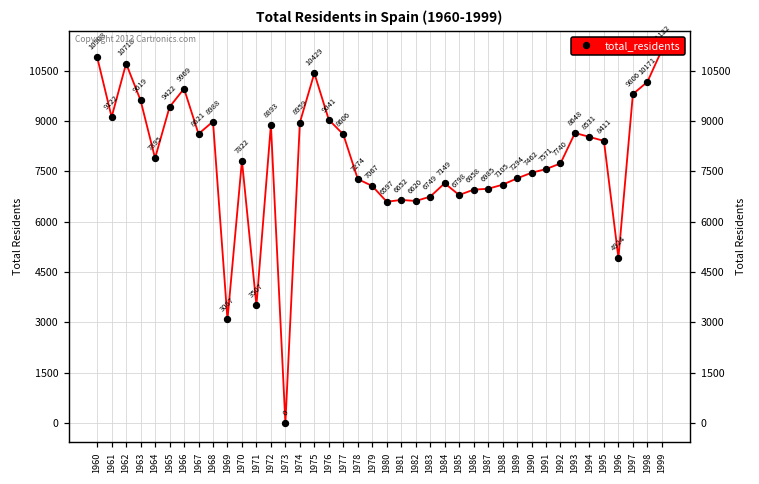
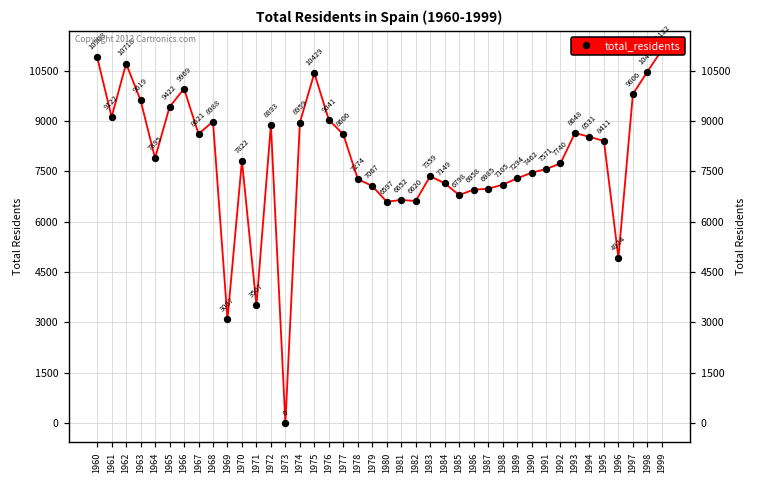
  {
    "1961": 9122,
    "1963": 9619,
    "1964": 7895,
    "1965": 9422,
    "1966": 9969,
    "1967": 8621,
    "1968": 8988,
    "1969": 3087,
    "1970": 7822,
    "1971": 3507,
    "1972": 8893,
    "1973": 0,
    "1974": 8959,
    "1975": 10429,
    "1976": 9041,
    "1977": 8606,
    "1978": 7274,
    "1979": 7067,
-   "1983": 6749,
+   "1983": 7359,
    "1984": 7149,
    "1985": 6798,
    "1989": 7294,
    "1992": 7740,
    "1996": 4924,
    "1997": 9806,
-   "1998": 10200
+   "1998": 10500
  }
